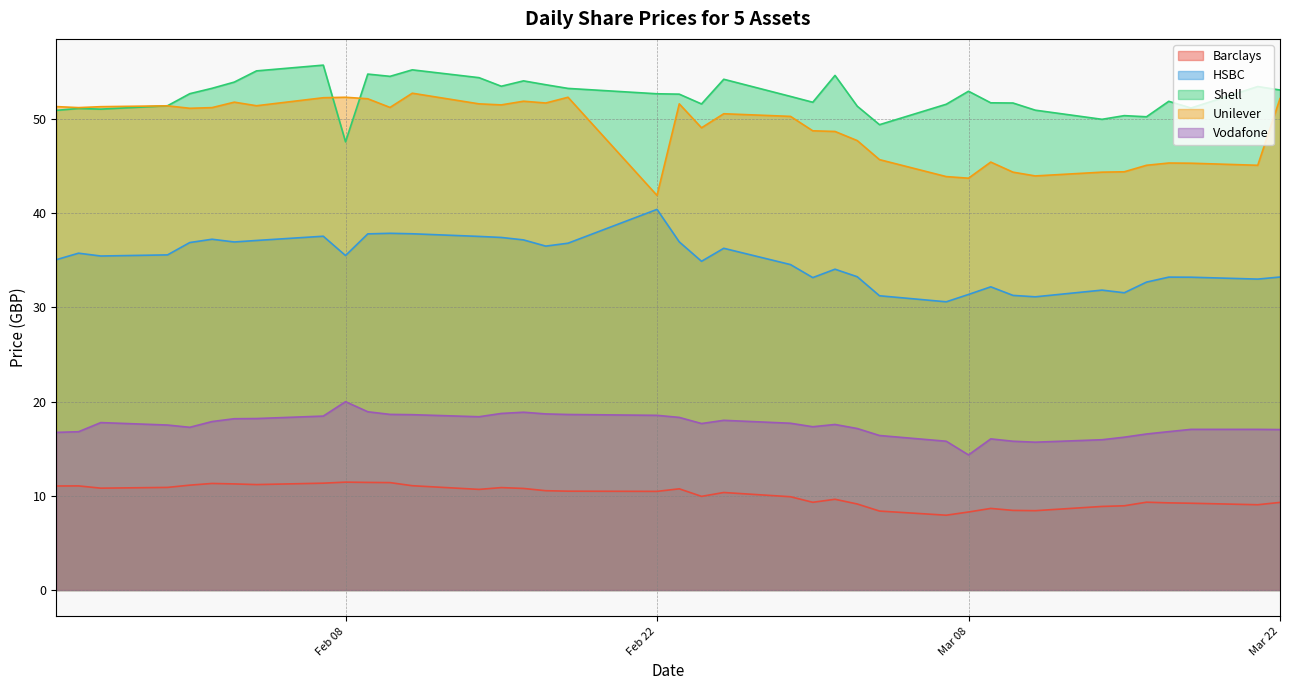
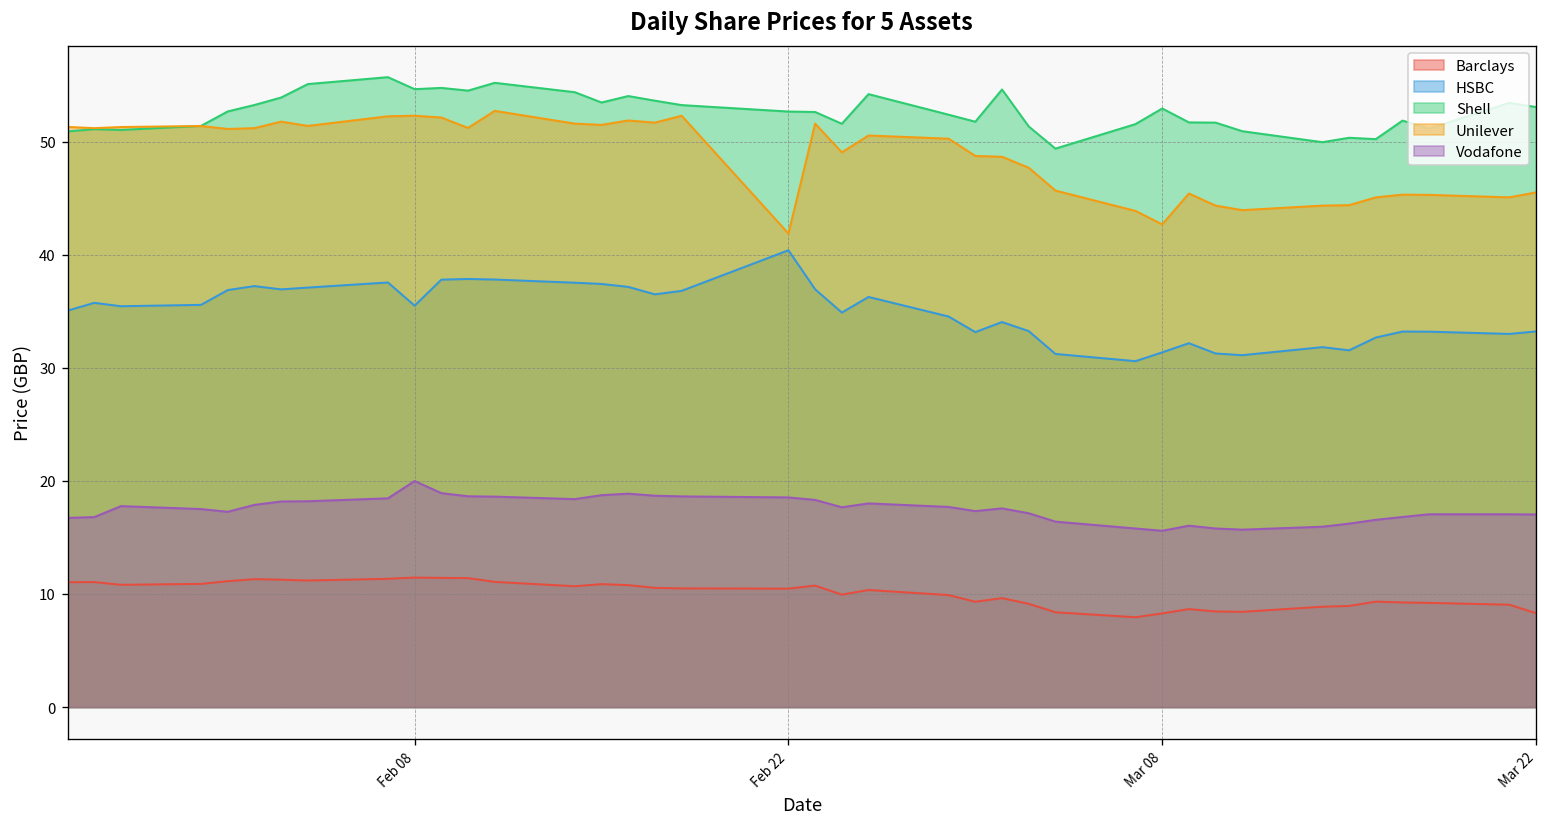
  {
    "Barclays": {
      "Feb 08": 11,
      "Feb 22": 10,
      "Mar 08": 8,
-     "Mar 22": 9
+     "Mar 22": 8
    },
    "HSBC": {
      "Feb 08": 36,
      "Feb 22": 40,
      "Mar 08": 31,
      "Mar 22": 33
    },
    "Shell": {
-     "Feb 08": 48,
+     "Feb 08": 55,
      "Feb 22": 53,
      "Mar 08": 53,
      "Mar 22": 53
    },
    "Unilever": {
      "Feb 08": 52,
      "Feb 22": 42,
-     "Mar 08": 44,
-     "Mar 22": 52
+     "Mar 08": 43,
+     "Mar 22": 46
    },
    "Vodafone": {
      "Feb 08": 20,
      "Feb 22": 19,
-     "Mar 08": 14,
+     "Mar 08": 16,
      "Mar 22": 17
    }
  }
